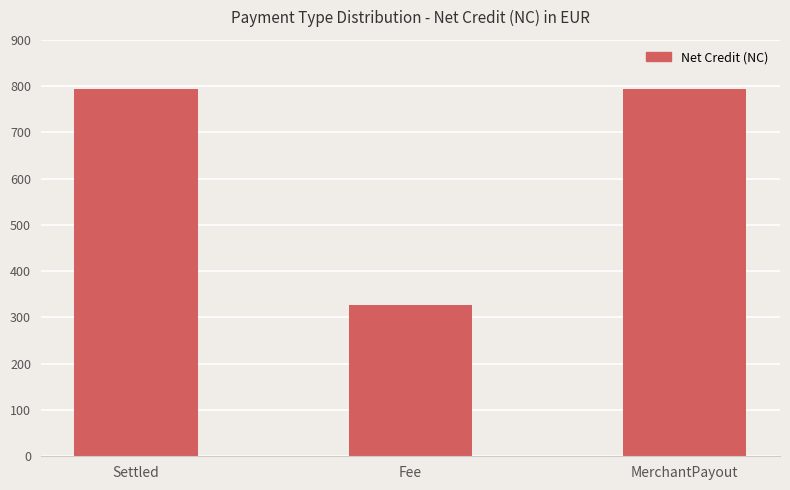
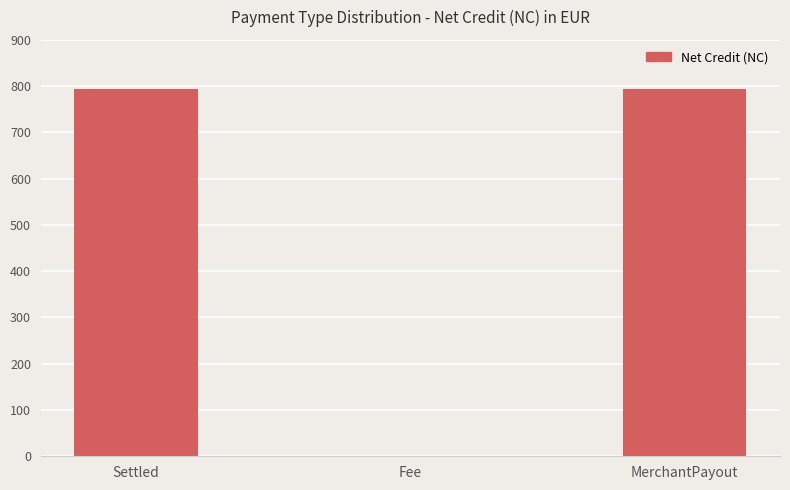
  {
    "Settled": 790,
-   "Fee": 330,
+   "Fee": 0,
    "MerchantPayout": 790
  }
